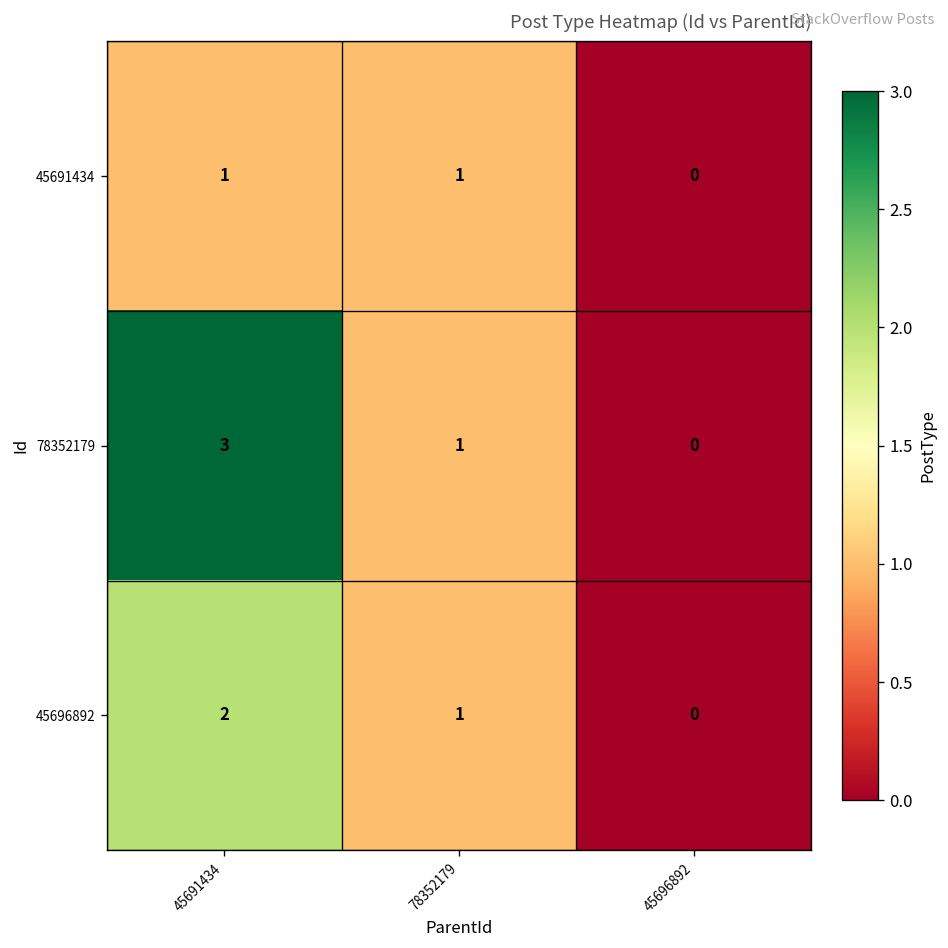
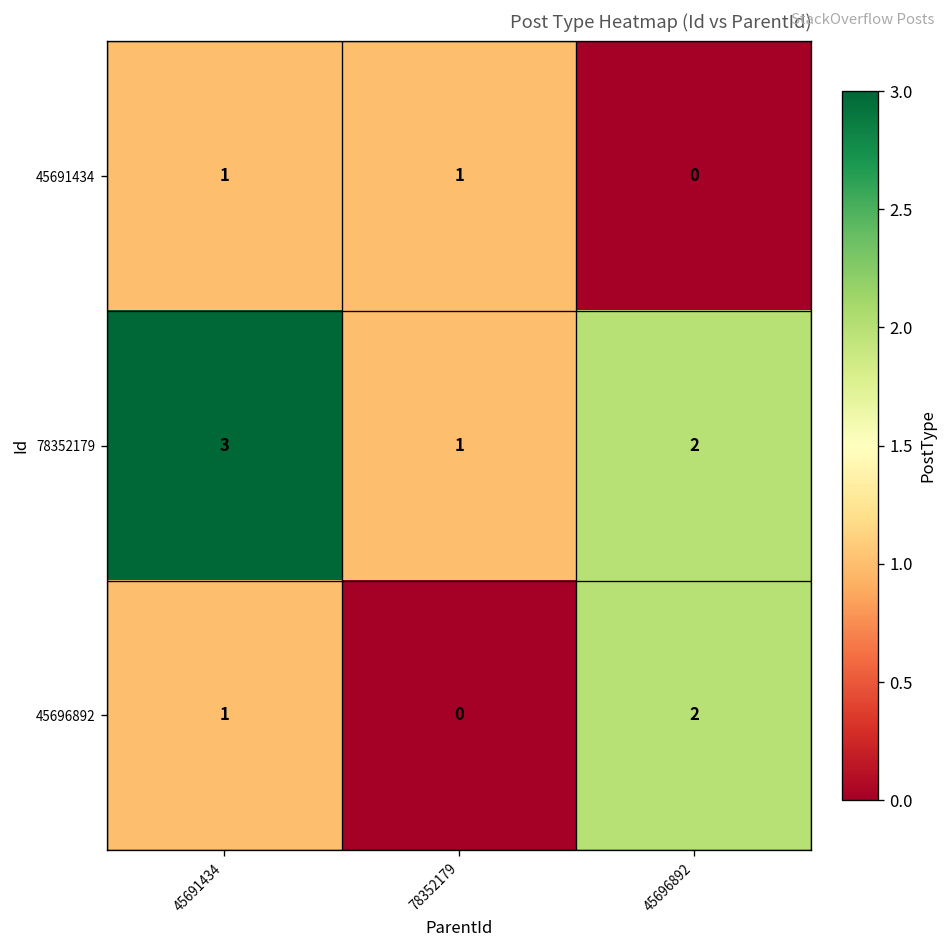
  {
    "45691434": {
      "45691434": 1,
      "78352179": 1,
      "45696892": 0
    },
    "78352179": {
      "45691434": 3,
      "78352179": 1,
-     "45696892": 0
+     "45696892": 2
    },
    "45696892": {
-     "45691434": 2,
-     "78352179": 1,
-     "45696892": 0
+     "45691434": 1,
+     "78352179": 0,
+     "45696892": 2
    }
  }
